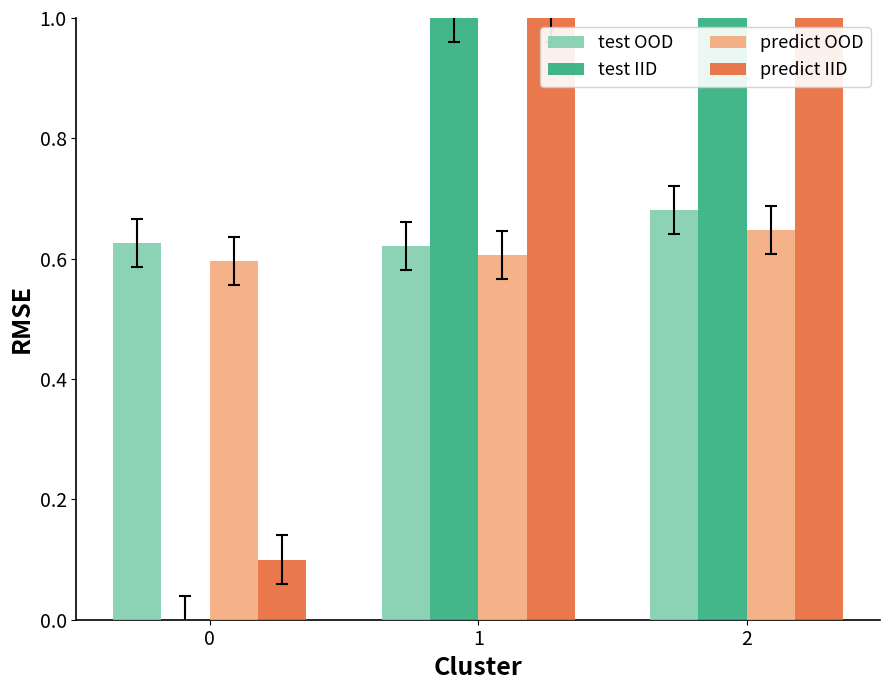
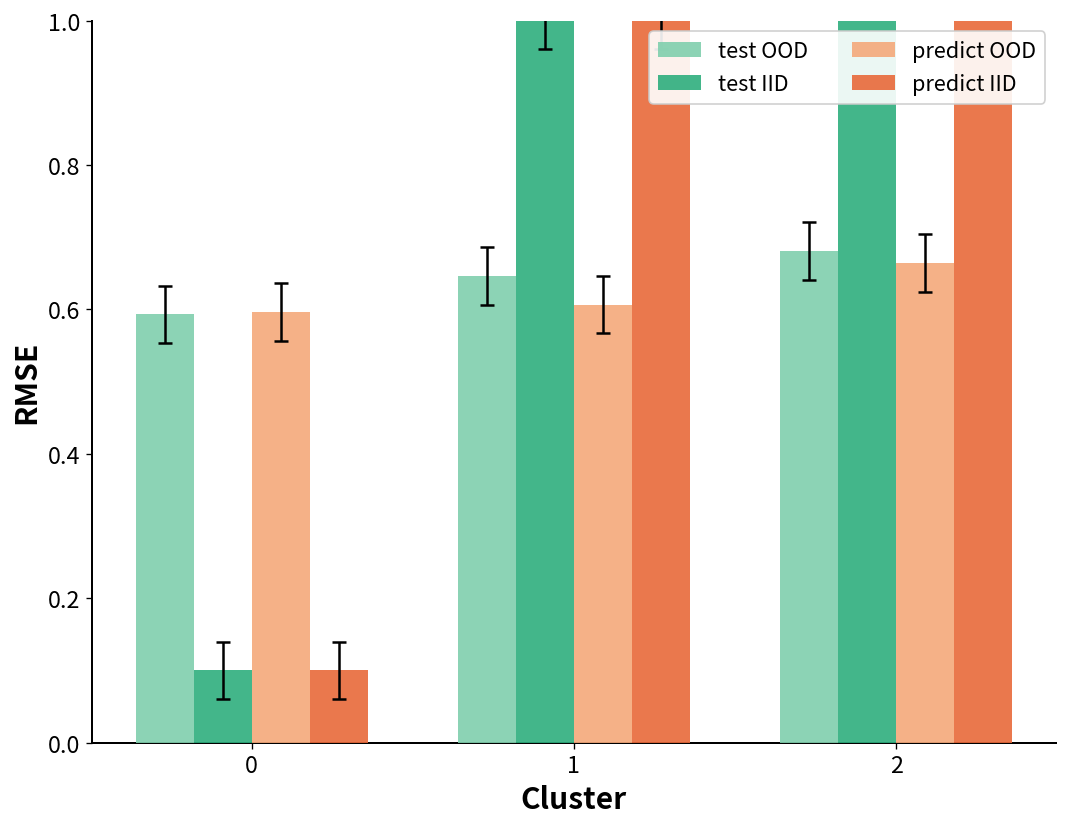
  {
    "test OOD": {
-     "0": 0.63,
-     "1": 0.62,
+     "0": 0.59,
+     "1": 0.65,
      "2": 0.68
    },
    "test IID": {
-     "0": 0.0,
+     "0": 0.1,
      "1": 1.0
    },
    "predict OOD": {
      "0": 0.60,
      "1": 0.61,
-     "2": 0.65
+     "2": 0.66
    },
    "predict IID": {
      "0": 0.10,
      "1": 1.00
    }
  }
